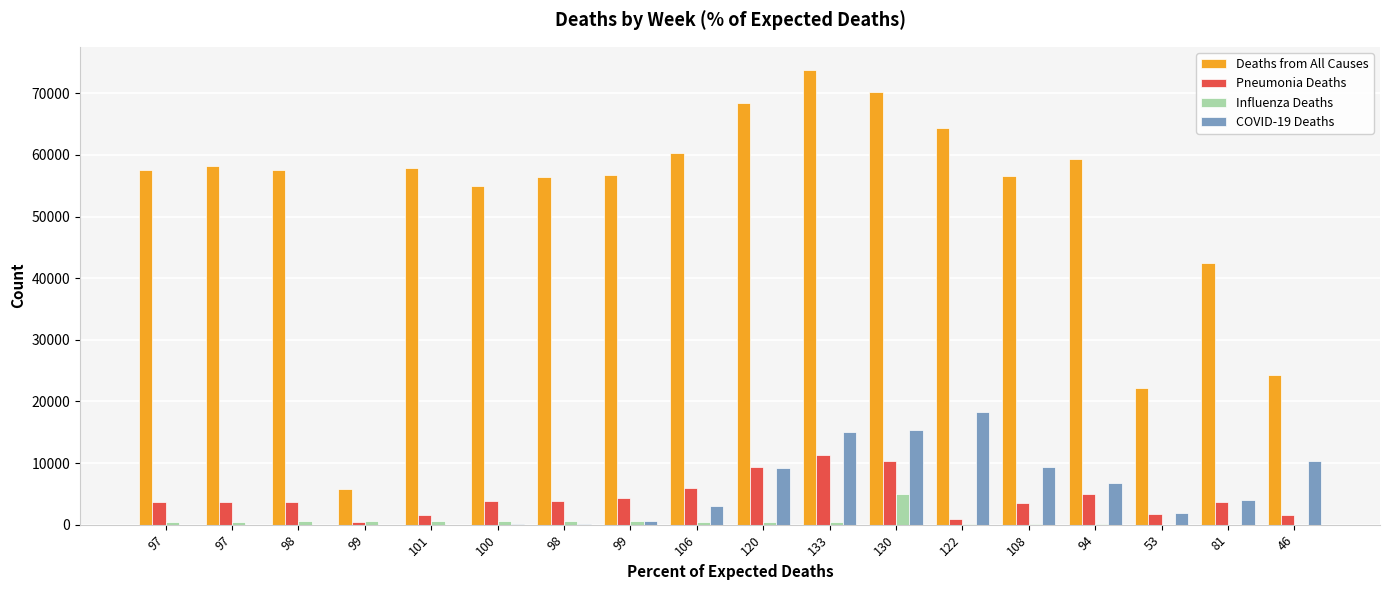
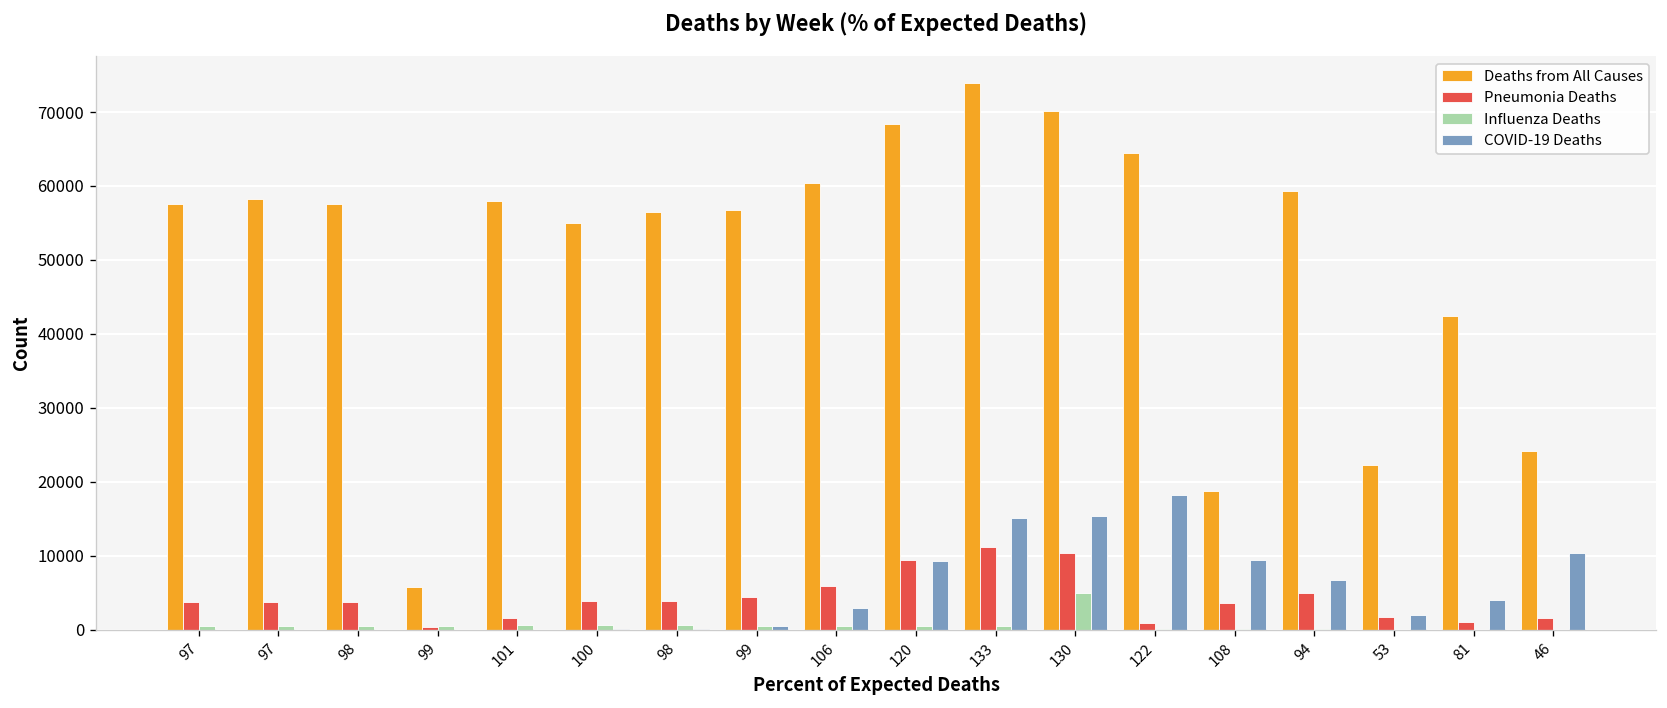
  {
    "Deaths from All Causes": {
      "101": 58000,
      "100": 55000,
      "106": 60000,
      "120": 68000,
      "133": 74000,
      "130": 70000,
      "122": 64000,
-     "108": 57000,
+     "108": 19000,
      "94": 59000,
      "53": 22000,
      "81": 42000,
      "46": 24000
    },
    "Pneumonia Deaths": {
      "101": 2000,
      "100": 4000,
      "106": 6000,
      "120": 9000,
      "133": 11000,
      "130": 10000,
      "122": 1000,
      "108": 4000,
      "94": 5000,
      "53": 2000,
-     "81": 4000,
+     "81": 1000,
      "46": 2000
    },
    "Influenza Deaths": {
      "101": 1000,
      "100": 1000,
      "106": 0,
      "120": 0,
      "133": 0,
      "130": 5000
    },
    "COVID-19 Deaths": {
      "106": 3000,
      "120": 9000,
      "133": 15000,
      "130": 15000,
      "122": 18000,
      "108": 9000,
      "94": 7000,
      "53": 2000,
      "81": 4000,
      "46": 10000
    }
  }
